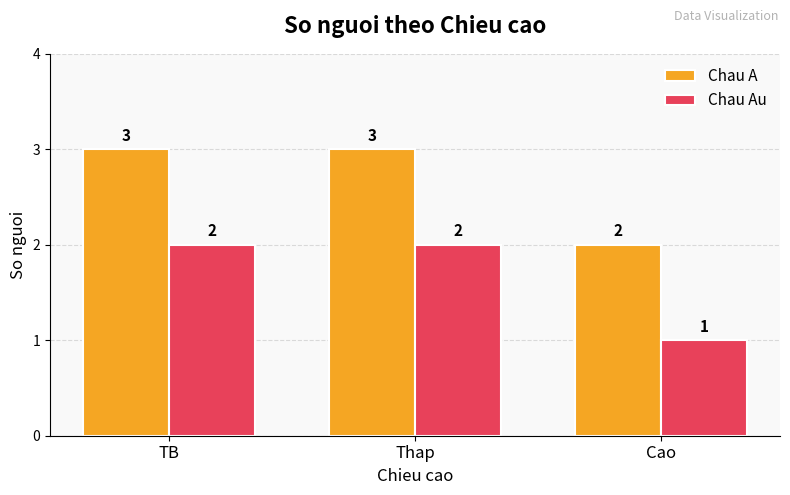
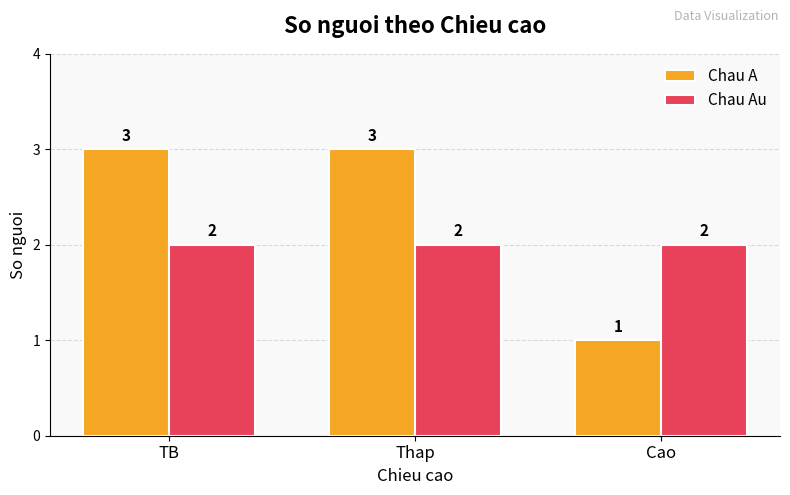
  {
    "Chau A": {
      "TB": 3,
      "Thap": 3,
-     "Cao": 2
+     "Cao": 1
    },
    "Chau Au": {
      "TB": 2,
      "Thap": 2,
-     "Cao": 1
+     "Cao": 2
    }
  }
